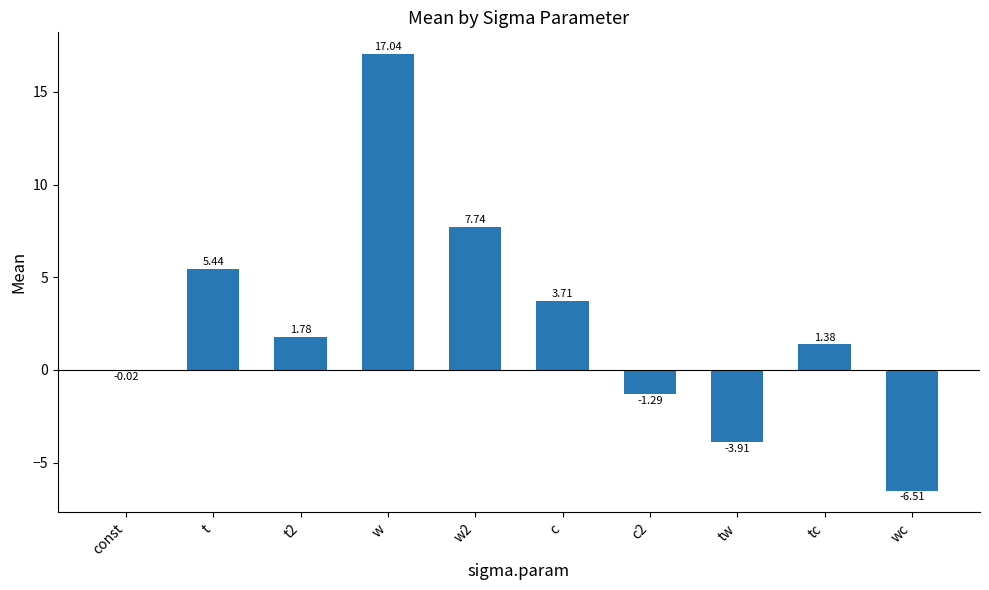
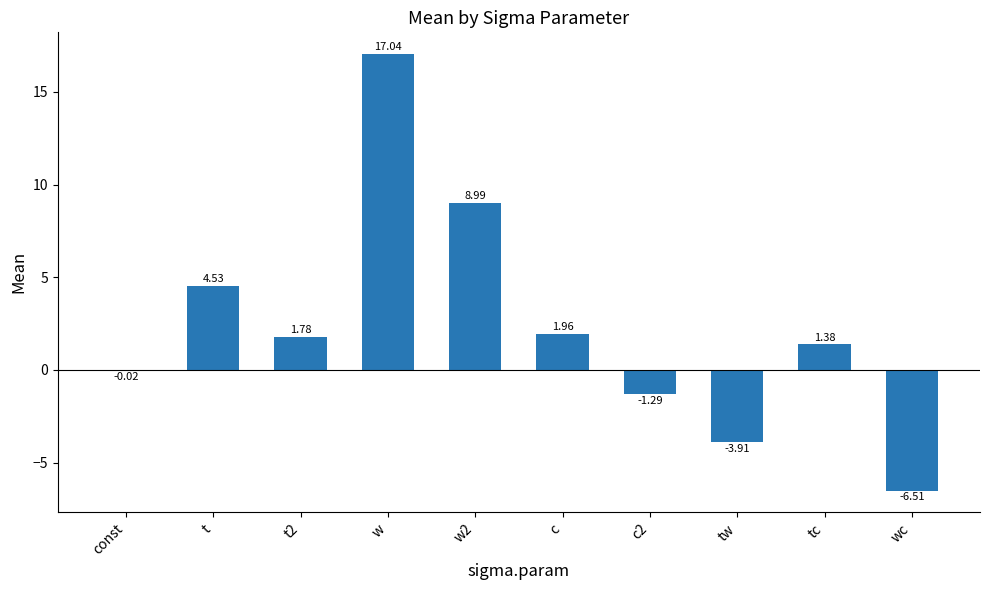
  {
    "const": -0.02,
-   "t": 5.44,
+   "t": 4.53,
    "t2": 1.78,
    "w": 17.04,
-   "w2": 7.74,
-   "c": 3.71,
+   "w2": 8.99,
+   "c": 1.96,
    "c2": -1.29,
    "tw": -3.91,
    "tc": 1.38,
    "wc": -6.51
  }
